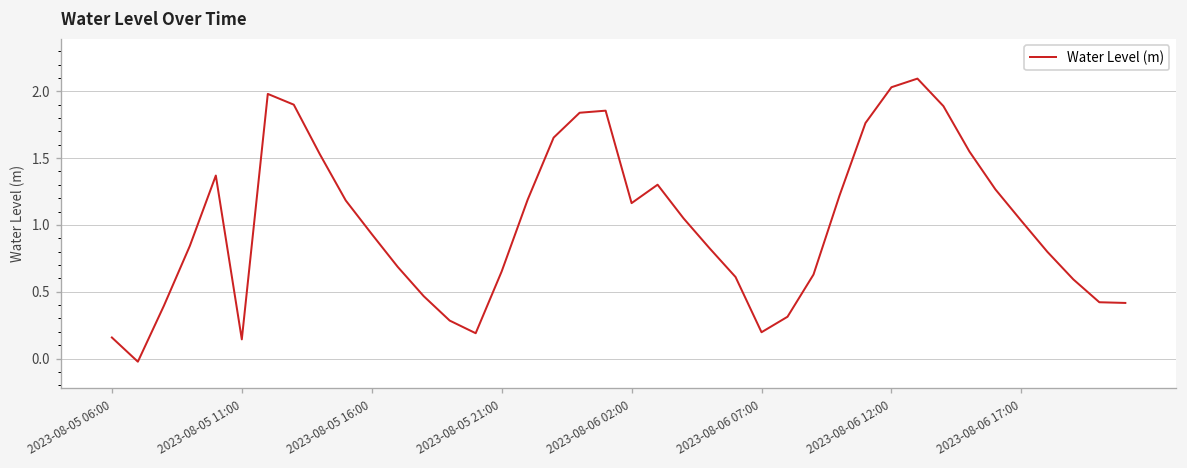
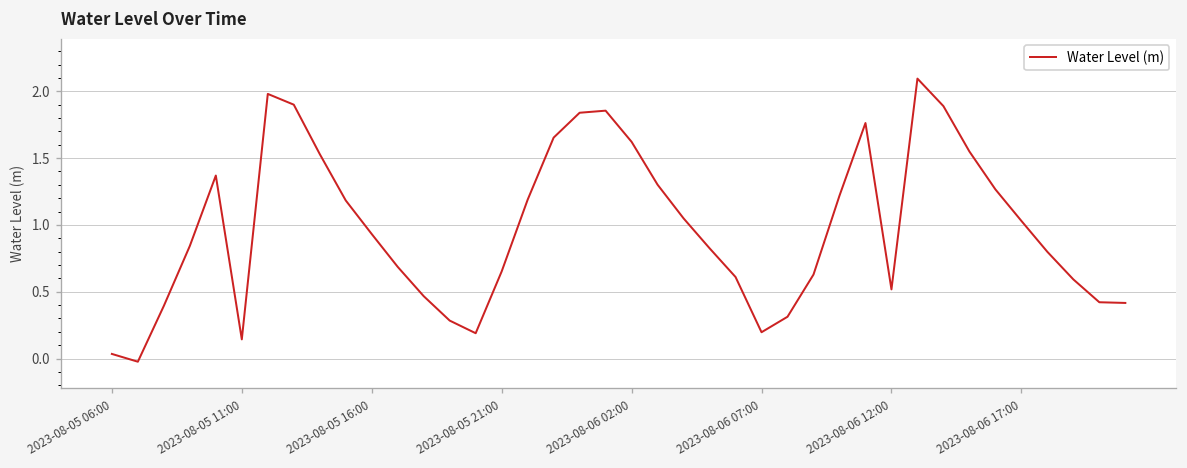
  {
-   "2023-08-05 06:00": 0.16,
+   "2023-08-05 06:00": 0.03,
    "2023-08-05 11:00": 0.14,
    "2023-08-05 16:00": 0.93,
    "2023-08-05 21:00": 0.65,
-   "2023-08-06 02:00": 1.16,
+   "2023-08-06 02:00": 1.62,
    "2023-08-06 07:00": 0.20,
-   "2023-08-06 12:00": 2.03,
+   "2023-08-06 12:00": 0.52,
    "2023-08-06 17:00": 1.03
  }
